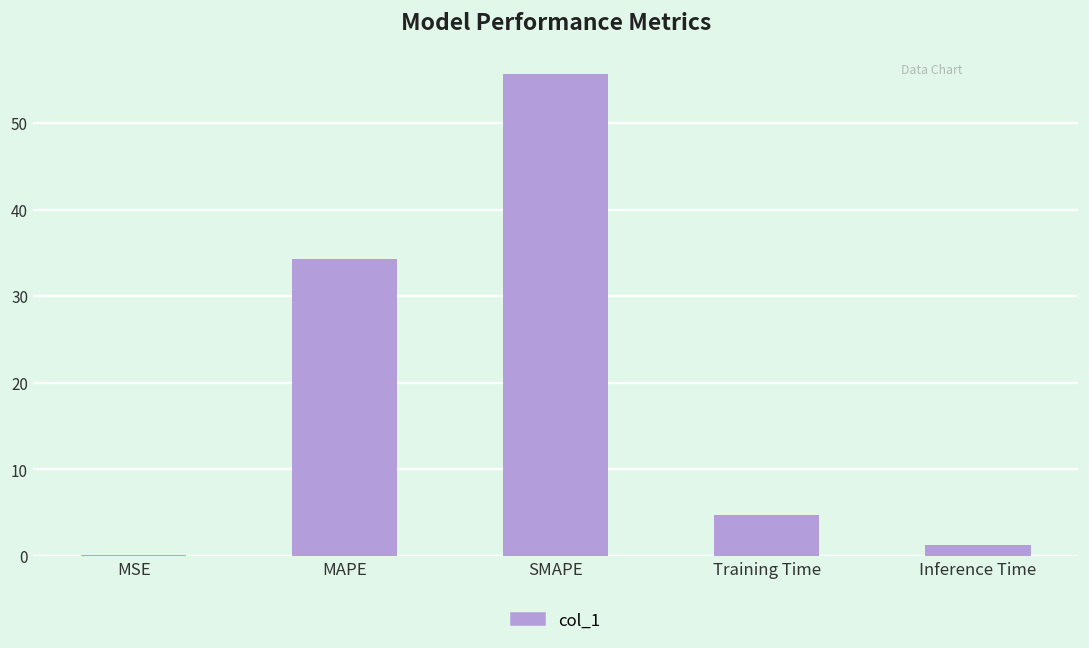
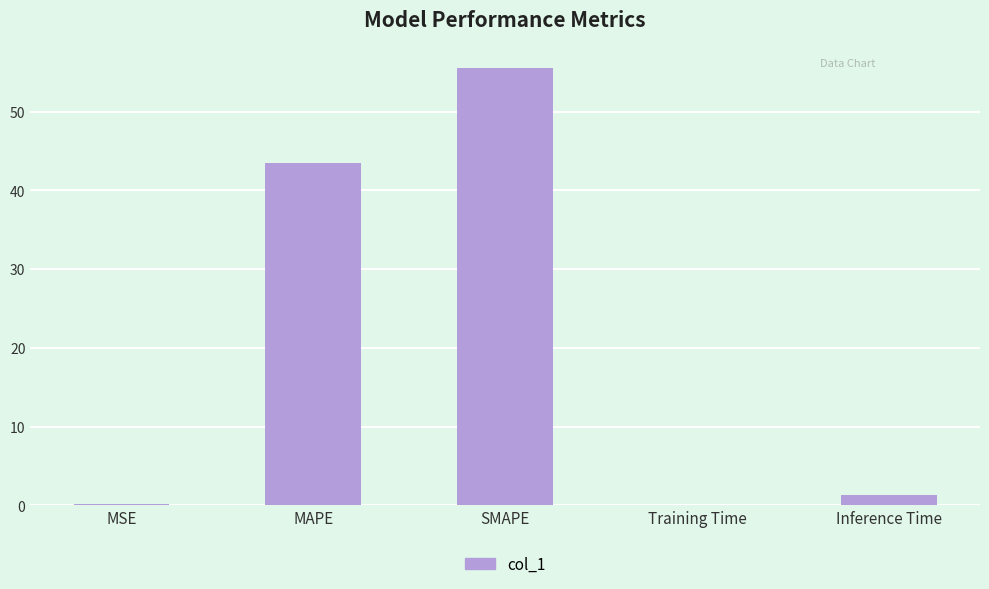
  {
-   "MAPE": 34,
+   "MAPE": 44,
    "SMAPE": 56,
-   "Training Time": 5,
+   "Training Time": 0,
    "Inference Time": 1
  }
